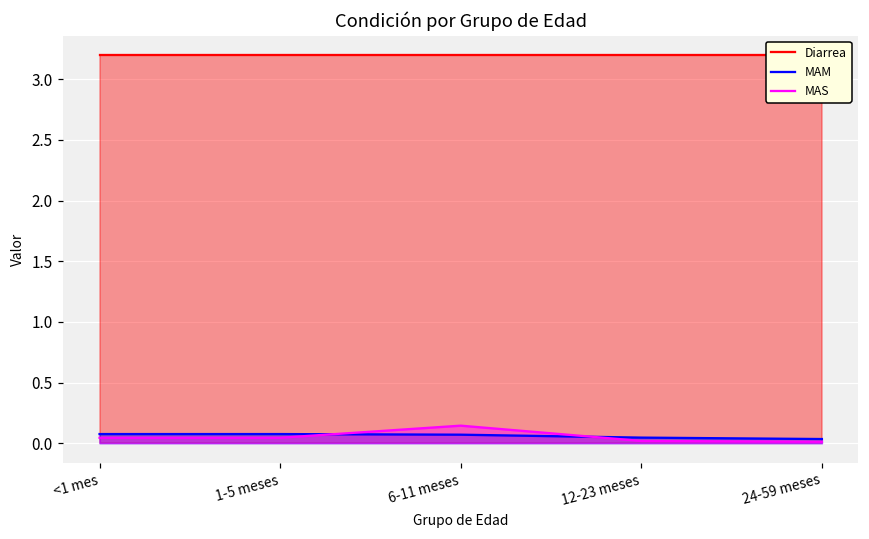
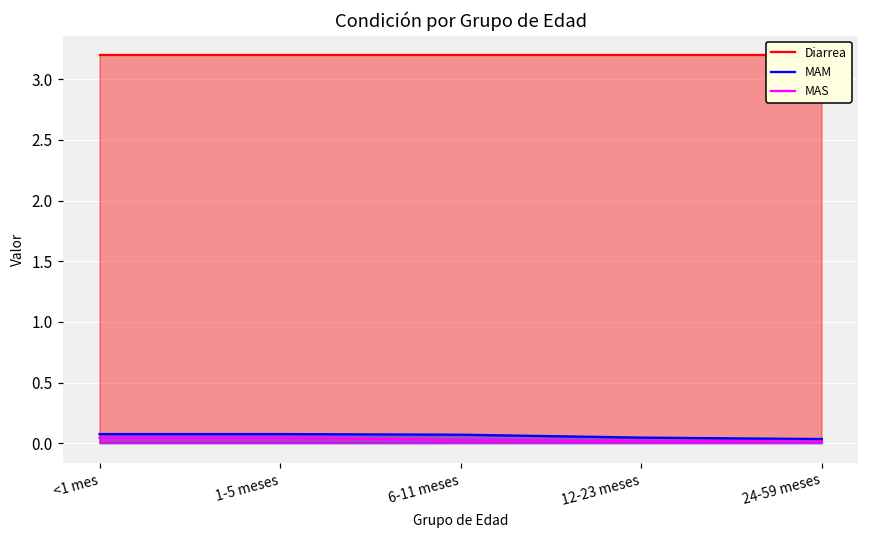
  {
    "Diarrea": {
      "<1 mes": 3.20,
      "1-5 meses": 3.20,
      "6-11 meses": 3.20,
      "12-23 meses": 3.20
    },
    "MAM": {
      "<1 mes": 0.07,
      "1-5 meses": 0.07,
      "6-11 meses": 0.07,
      "12-23 meses": 0.05
    },
    "MAS": {
      "<1 mes": 0.04,
      "1-5 meses": 0.04,
-     "6-11 meses": 0.14,
+     "6-11 meses": 0.03,
      "12-23 meses": 0.02
    }
  }
